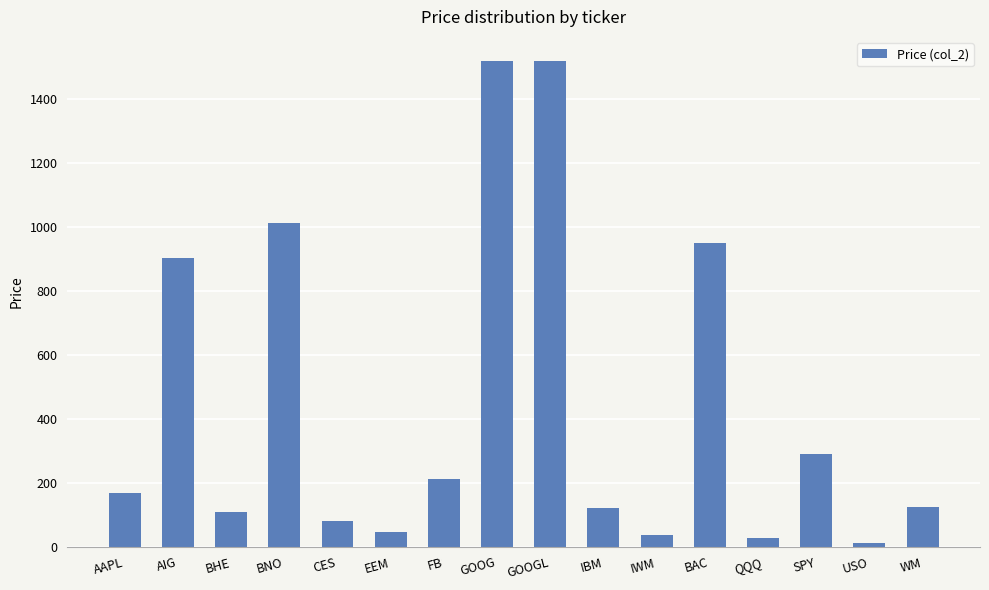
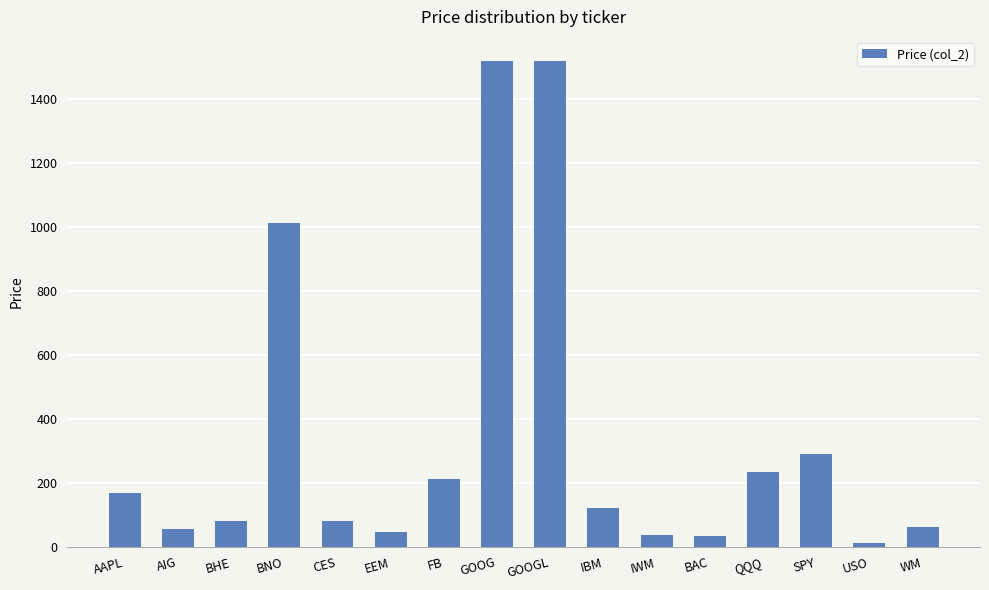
  {
    "AAPL": 170,
-   "AIG": 900,
-   "BHE": 110,
+   "AIG": 50,
+   "BHE": 80,
    "BNO": 1010,
    "CES": 80,
    "EEM": 40,
    "FB": 210,
    "GOOG": 1520,
    "GOOGL": 1520,
    "IBM": 120,
    "IWM": 40,
-   "BAC": 950,
-   "QQQ": 30,
+   "BAC": 30,
+   "QQQ": 230,
    "SPY": 290,
    "USO": 10,
-   "WM": 130
+   "WM": 60
  }
